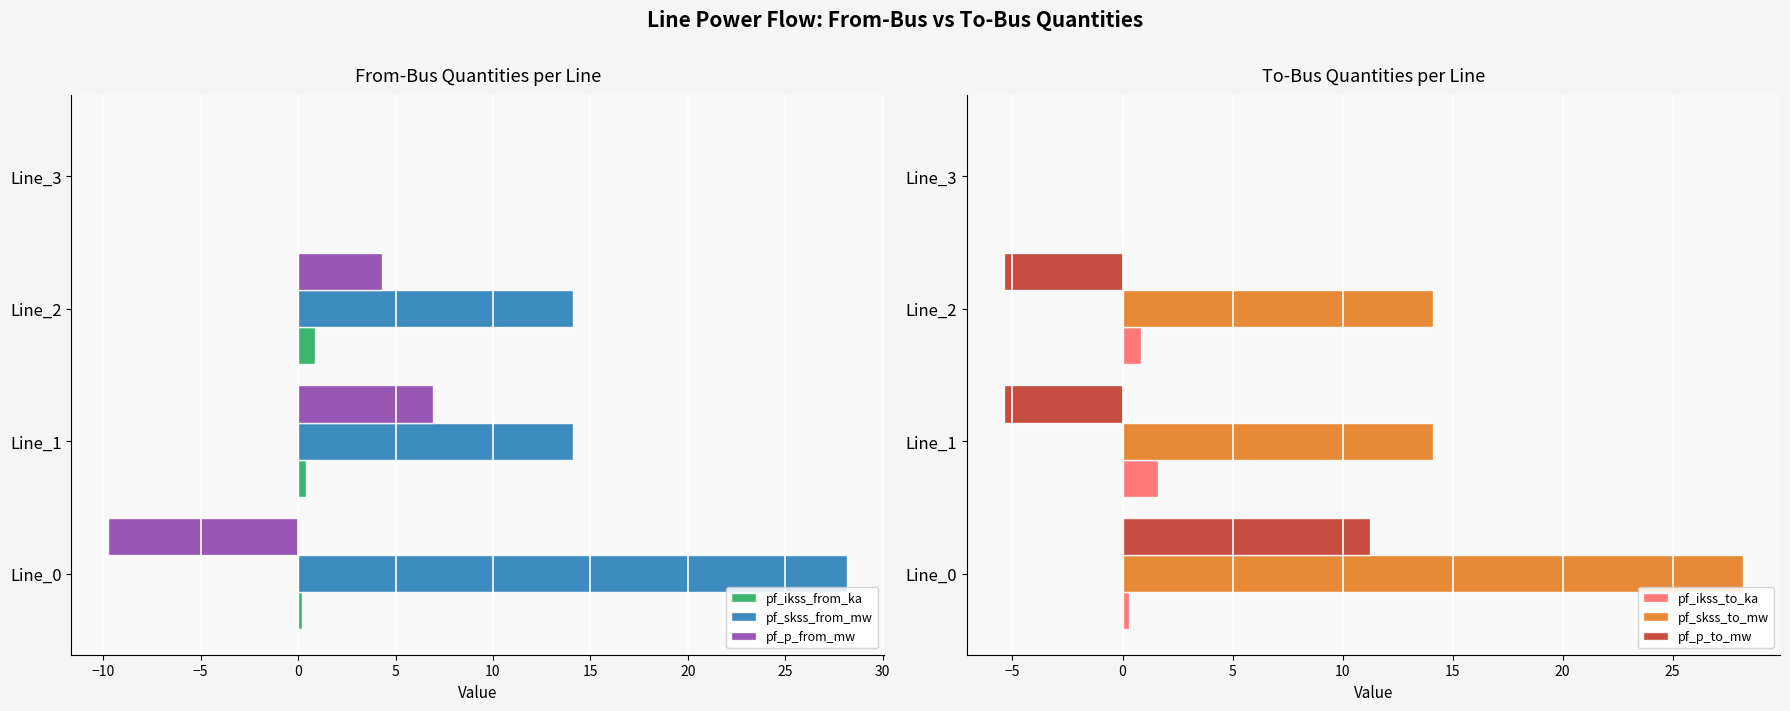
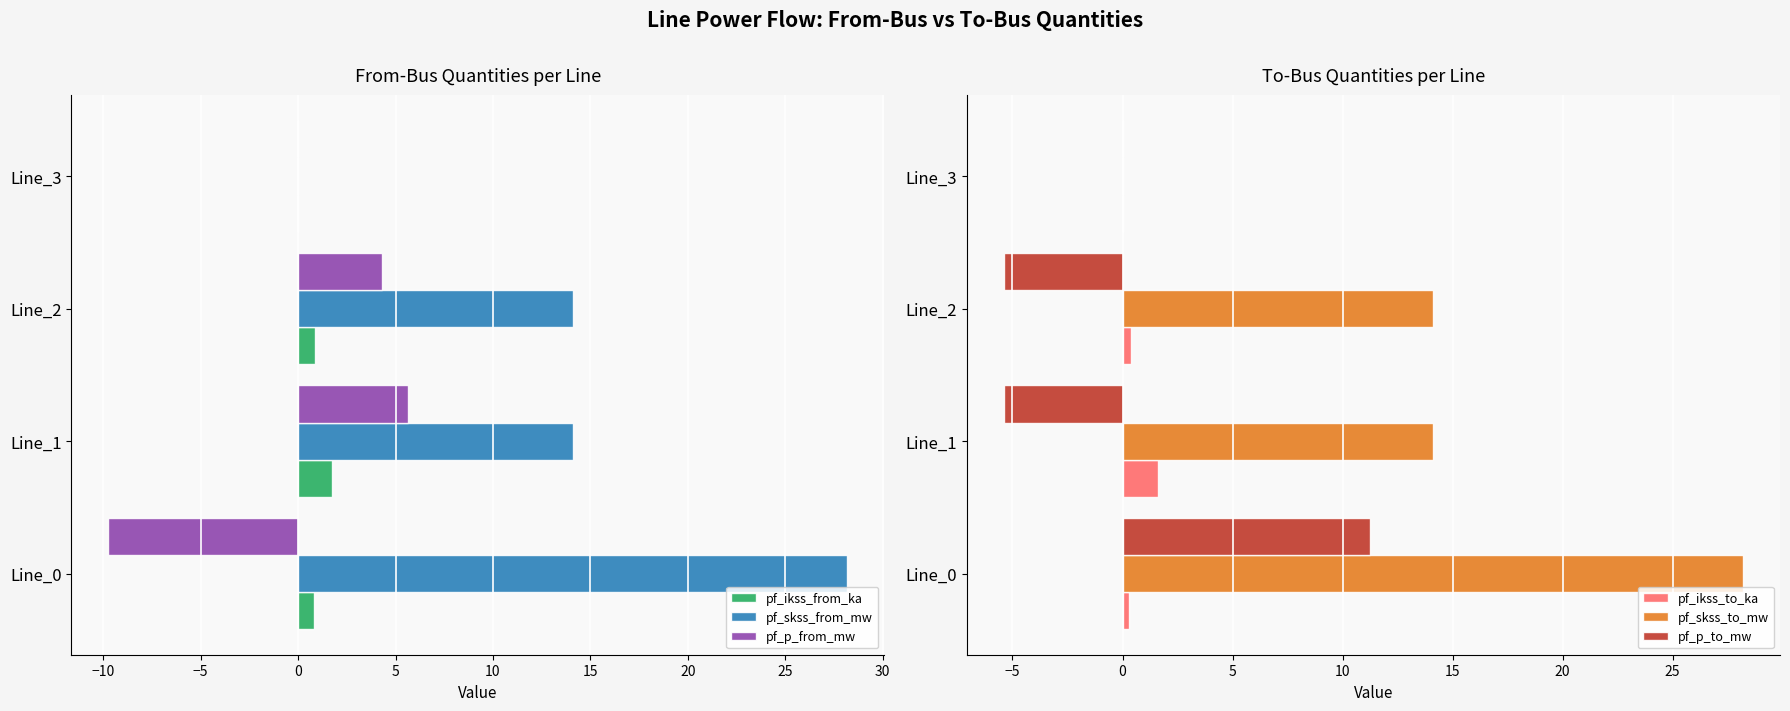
  {
    "From-Bus Quantities per Line": {
      "pf_ikss_from_ka": {
        "Line_3": 0.0,
        "Line_2": 0.9,
-       "Line_1": 0.4,
-       "Line_0": 0.2
+       "Line_1": 1.7,
+       "Line_0": 0.8
      },
      "pf_skss_from_mw": {
        "Line_3": 0.0,
        "Line_2": 14.1,
        "Line_1": 14.1,
        "Line_0": 28.2
      },
      "pf_p_from_mw": {
        "Line_3": 0.0,
        "Line_2": 4.3,
-       "Line_1": 6.9,
+       "Line_1": 5.6,
        "Line_0": -9.7
      }
    },
    "To-Bus Quantities per Line": {
      "pf_ikss_to_ka": {
        "Line_3": 0.0,
-       "Line_2": 0.8,
+       "Line_2": 0.4,
        "Line_1": 1.6,
        "Line_0": 0.3
      },
      "pf_skss_to_mw": {
        "Line_3": 0.0,
        "Line_2": 14.1,
        "Line_1": 14.1,
        "Line_0": 28.2
      },
      "pf_p_to_mw": {
        "Line_3": 0.0,
        "Line_2": -5.4,
        "Line_1": -5.4,
        "Line_0": 11.2
      }
    }
  }
